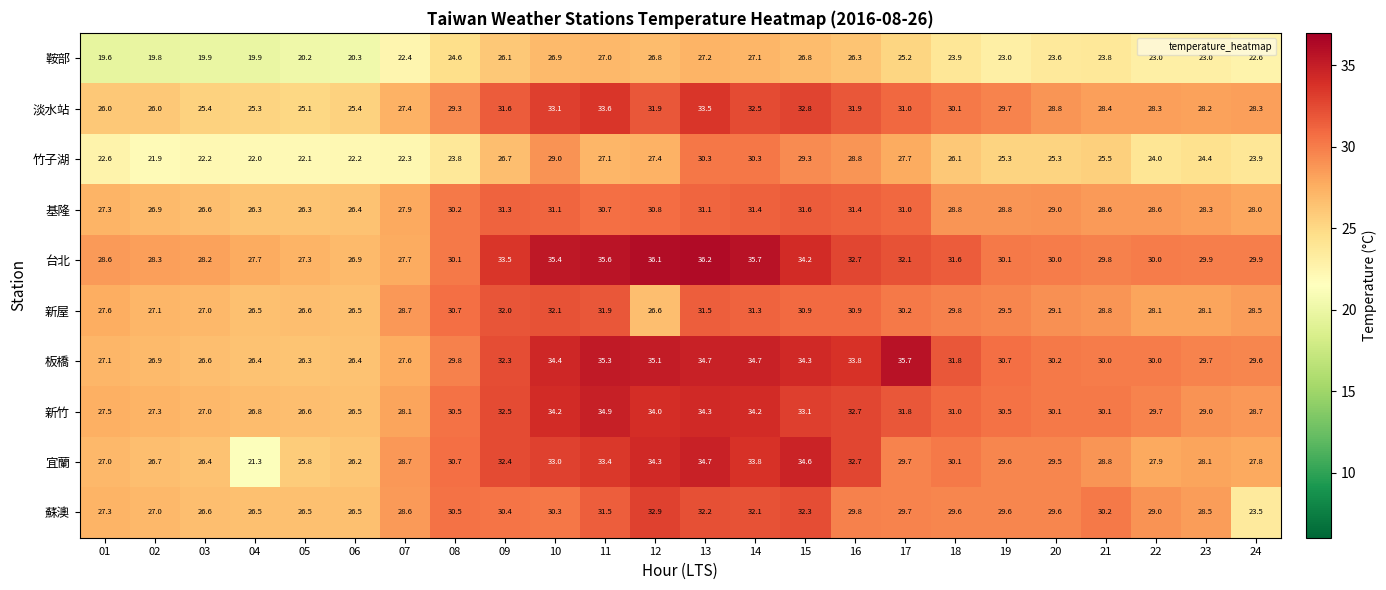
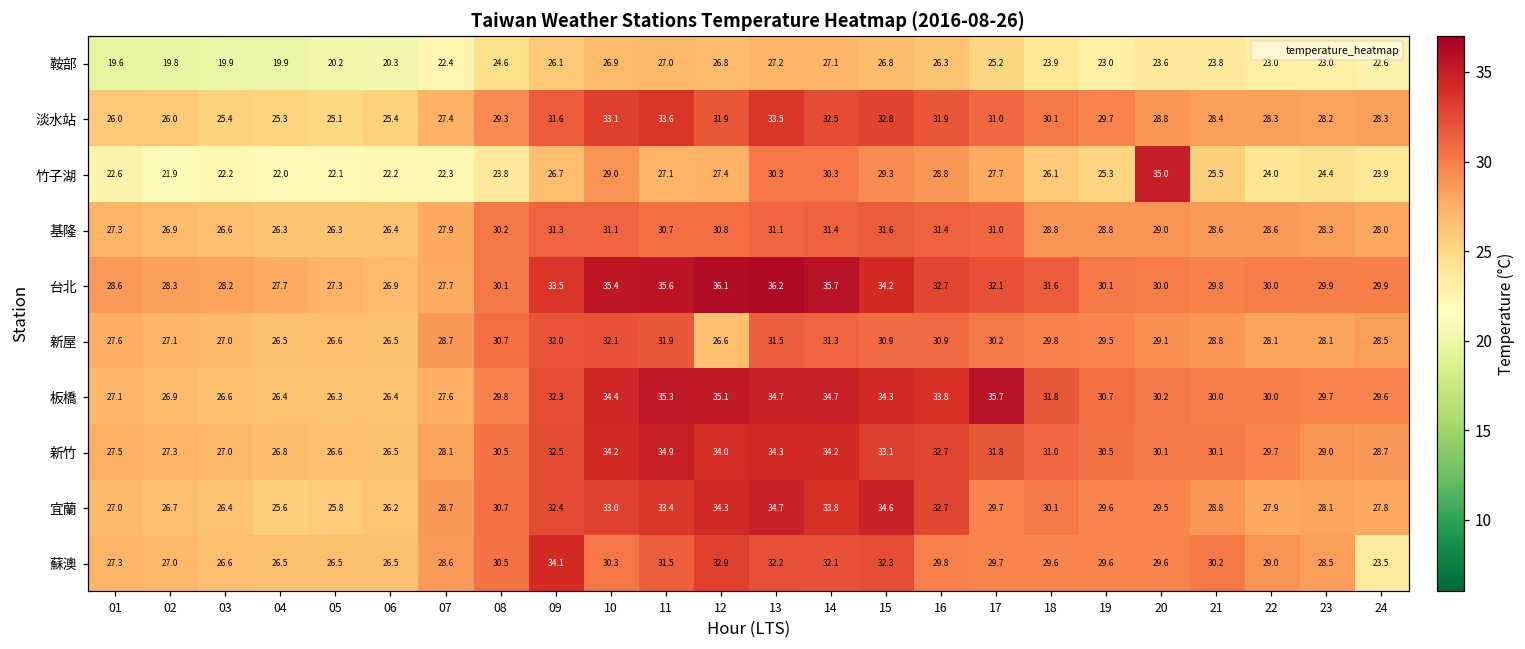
  {
    "竹子湖": {
      "01": 22.6,
      "02": 21.9,
      "03": 22.2,
      "04": 22.0,
      "05": 22.1,
      "06": 22.2,
      "07": 22.3,
      "08": 23.8,
      "09": 26.7,
      "10": 29.0,
      "11": 27.1,
      "12": 27.4,
      "13": 30.3,
      "14": 30.3,
      "15": 29.3,
      "16": 28.8,
      "17": 27.7,
      "18": 26.1,
      "19": 25.3,
-     "20": 25.3,
+     "20": 35.0,
      "21": 25.5,
      "22": 24.0,
      "23": 24.4,
      "24": 23.9
    },
    "宜蘭": {
      "01": 27.0,
      "02": 26.7,
      "03": 26.4,
-     "04": 21.3,
+     "04": 25.6,
      "05": 25.8,
      "06": 26.2,
      "07": 28.7,
      "08": 30.7,
      "09": 32.4,
      "10": 33.0,
      "11": 33.4,
      "12": 34.3,
      "13": 34.7,
      "14": 33.8,
      "15": 34.6,
      "16": 32.7,
      "17": 29.7,
      "18": 30.1,
      "19": 29.6,
      "20": 29.5,
      "21": 28.8,
      "22": 27.9,
      "23": 28.1,
      "24": 27.8
    },
    "蘇澳": {
      "01": 27.3,
      "02": 27.0,
      "03": 26.6,
      "04": 26.5,
      "05": 26.5,
      "06": 26.5,
      "07": 28.6,
      "08": 30.5,
-     "09": 30.4,
+     "09": 34.1,
      "10": 30.3,
      "11": 31.5,
      "12": 32.9,
      "13": 32.2,
      "14": 32.1,
      "15": 32.3,
      "16": 29.8,
      "17": 29.7,
      "18": 29.6,
      "19": 29.6,
      "20": 29.6,
      "21": 30.2,
      "22": 29.0,
      "23": 28.5,
      "24": 23.5
    }
  }
